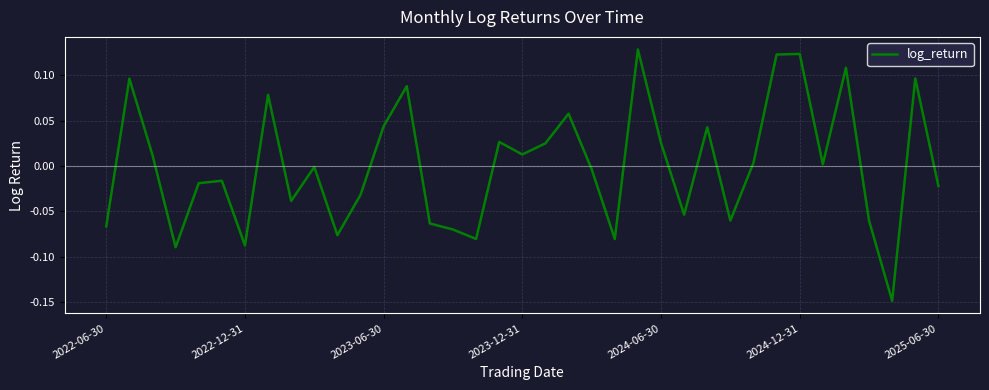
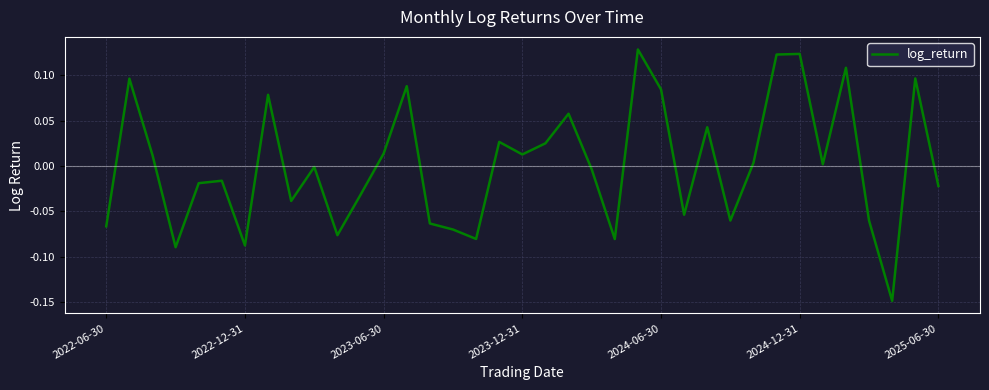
  {
    "2022-06-30": -0.07,
    "2022-12-31": -0.09,
-   "2023-06-30": 0.04,
+   "2023-06-30": 0.01,
    "2023-12-31": 0.01,
-   "2024-06-30": 0.03,
+   "2024-06-30": 0.08,
    "2024-12-31": 0.12,
    "2025-06-30": -0.02
  }
